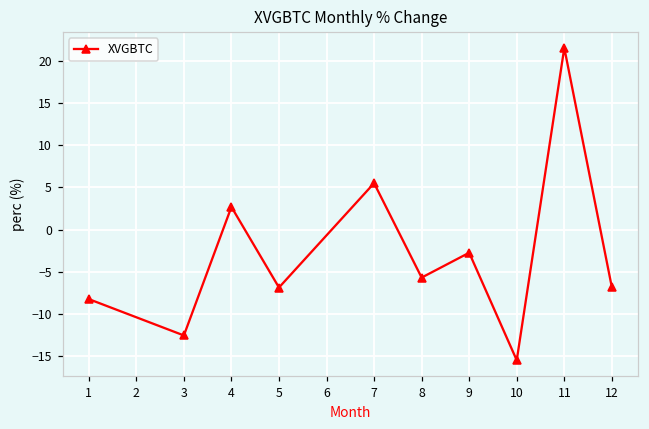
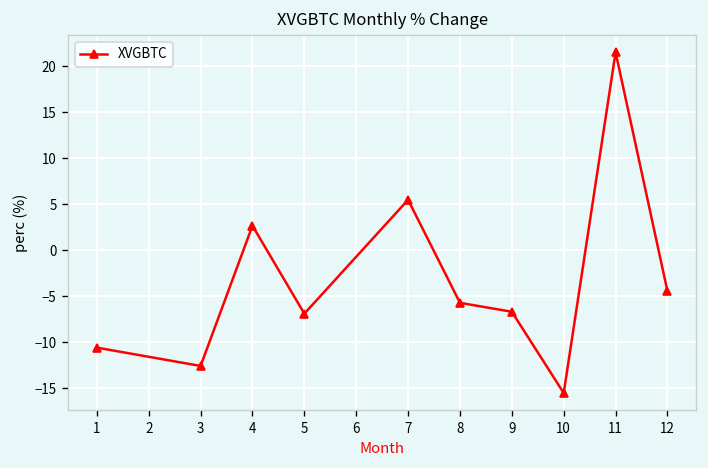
  {
-   "1": -8,
+   "1": -11,
    "3": -13,
    "4": 3,
    "5": -7,
    "7": 6,
    "8": -6,
-   "9": -3,
+   "9": -7,
    "10": -15,
    "11": 22,
-   "12": -7
+   "12": -4
  }
